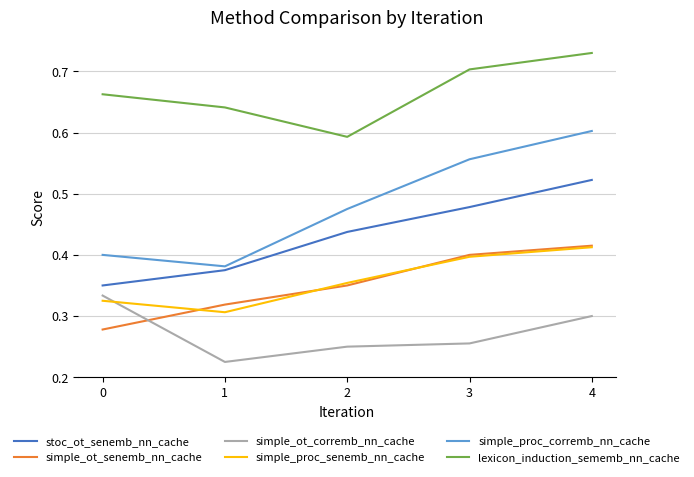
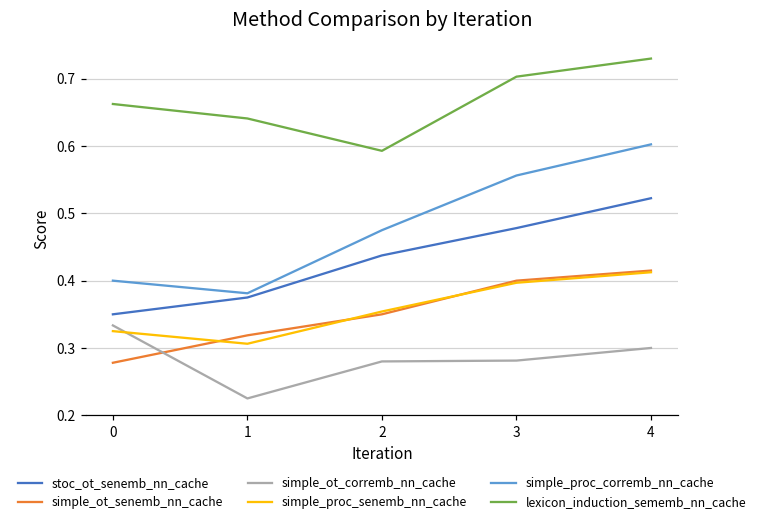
  {
    "simple_ot_senemb_nn_cache": {
      "0": 0.28,
      "1": 0.32
    },
    "simple_ot_corremb_nn_cache": {
      "0": 0.33,
      "1": 0.23,
-     "2": 0.25,
-     "3": 0.26,
+     "2": 0.28,
+     "3": 0.28,
      "4": 0.30
    },
    "simple_proc_senemb_nn_cache": {
      "0": 0.33,
      "1": 0.31
    },
    "lexicon_induction_sememb_nn_cache": {
      "0": 0.66,
      "1": 0.64,
      "2": 0.59,
      "3": 0.70,
      "4": 0.73
    }
  }
